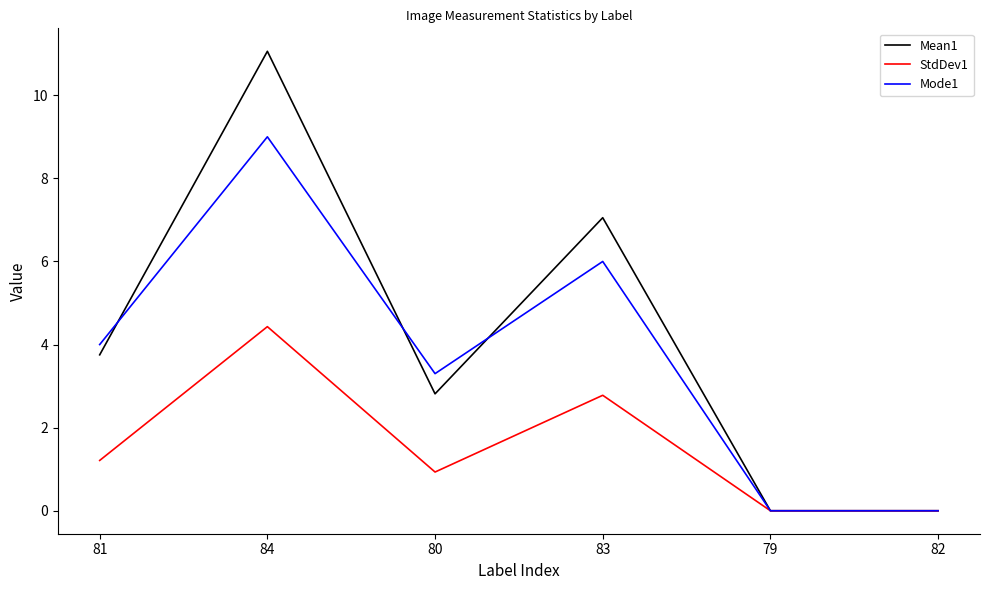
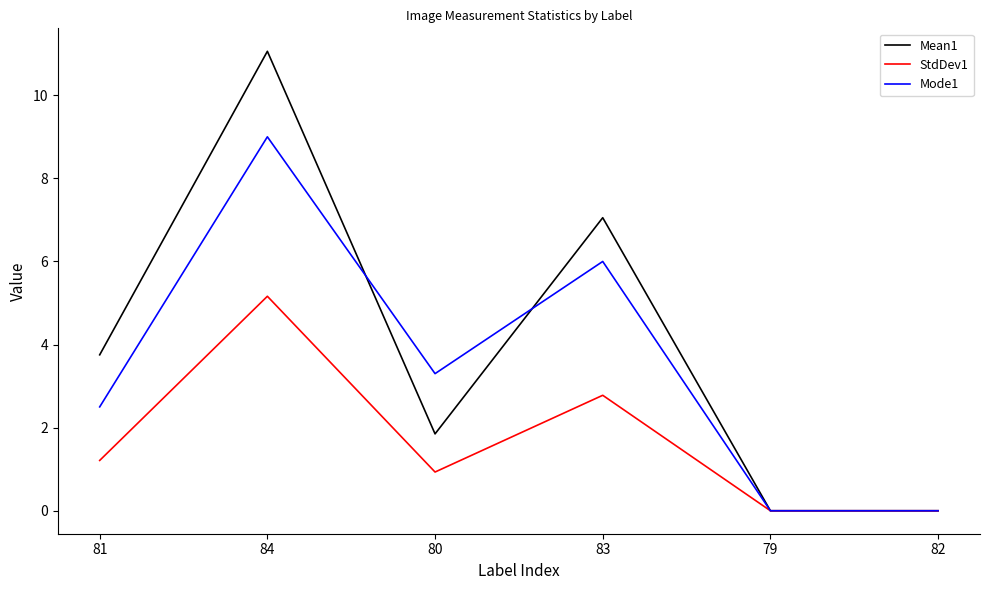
  {
    "Mean1": {
      "81": 3.8,
      "84": 11.1,
-     "80": 2.8,
+     "80": 1.9,
      "83": 7.1
    },
    "StdDev1": {
      "81": 1.2,
-     "84": 4.4,
+     "84": 5.2,
      "80": 0.9,
      "83": 2.8
    },
    "Mode1": {
-     "81": 4.0,
+     "81": 2.5,
      "84": 9.0,
      "80": 3.3,
      "83": 6.0
    }
  }
